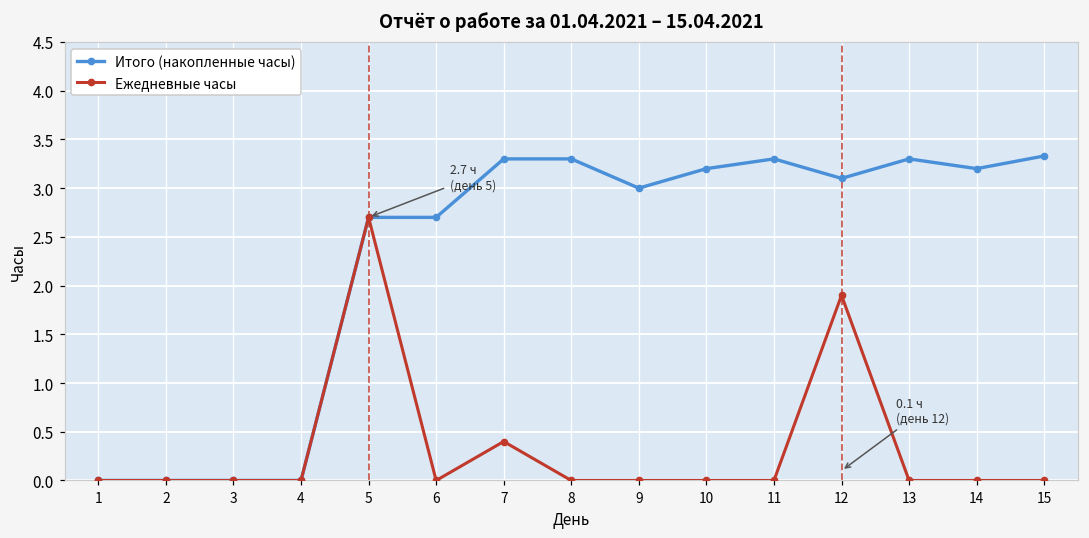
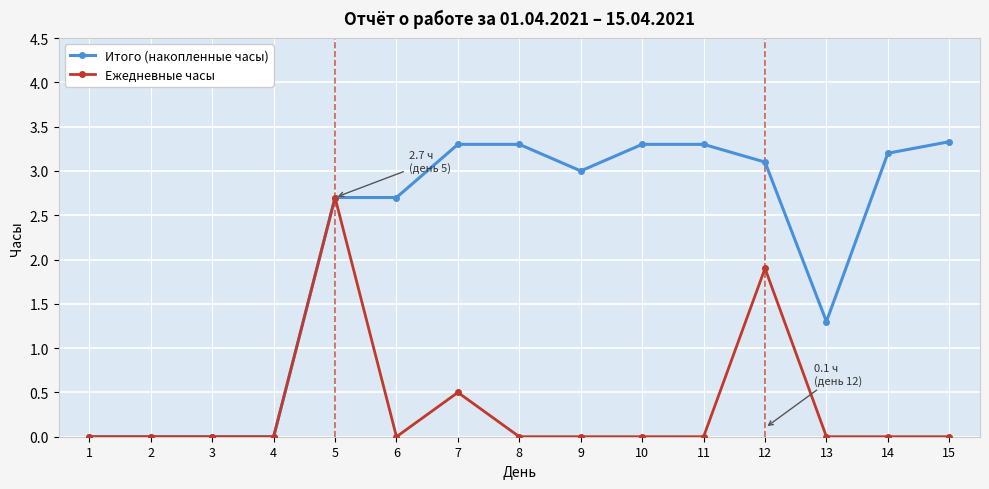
  {
    "Итого (накопленные часы)": {
      "7": 3.3,
      "8": 3.3,
      "9": 3.0,
-     "10": 3.2,
+     "10": 3.3,
      "11": 3.3,
      "12": 3.1,
-     "13": 3.3,
+     "13": 1.3,
      "14": 3.2,
      "15": 3.3
    },
    "Ежедневные часы": {
      "6": 0.0,
-     "7": 0.4,
+     "7": 0.5,
      "8": 0.0,
      "9": 0.0,
      "10": 0.0,
      "11": 0.0,
      "12": 1.9,
      "14": 0.0,
      "15": 0.0
    }
  }
